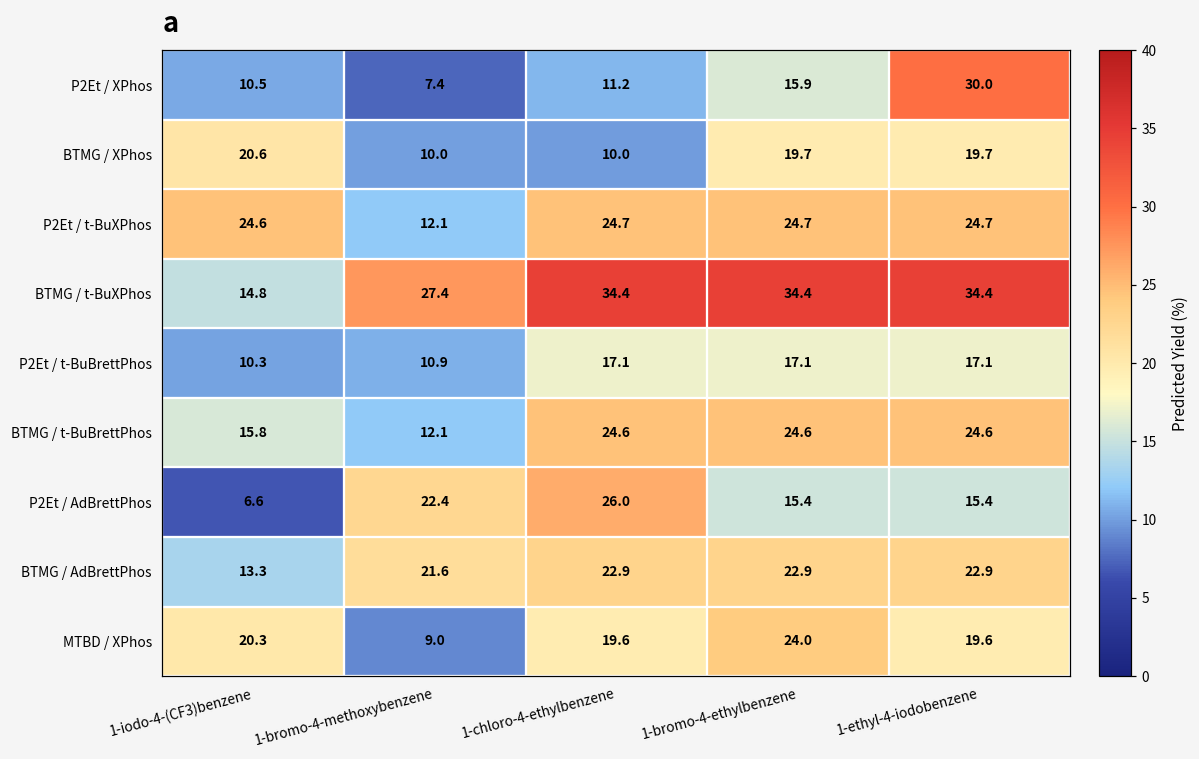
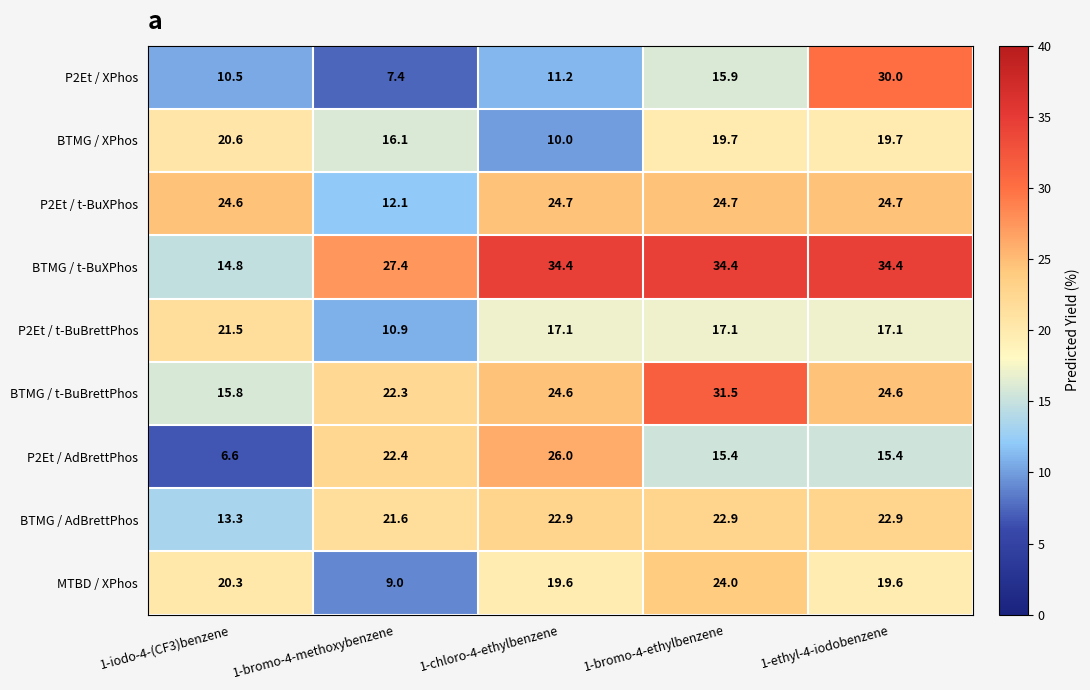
  {
    "P2Et / XPhos": {
      "1-iodo-4-(CF3)benzene": 10.5,
      "1-bromo-4-methoxybenzene": 7.4,
      "1-chloro-4-ethylbenzene": 11.2,
      "1-bromo-4-ethylbenzene": 15.9,
      "1-ethyl-4-iodobenzene": 30.0
    },
    "BTMG / XPhos": {
      "1-iodo-4-(CF3)benzene": 20.6,
-     "1-bromo-4-methoxybenzene": 10.0,
+     "1-bromo-4-methoxybenzene": 16.1,
      "1-chloro-4-ethylbenzene": 10.0,
      "1-bromo-4-ethylbenzene": 19.7,
      "1-ethyl-4-iodobenzene": 19.7
    },
    "P2Et / t-BuXPhos": {
      "1-iodo-4-(CF3)benzene": 24.6,
      "1-bromo-4-methoxybenzene": 12.1,
      "1-chloro-4-ethylbenzene": 24.7,
      "1-bromo-4-ethylbenzene": 24.7,
      "1-ethyl-4-iodobenzene": 24.7
    },
    "BTMG / t-BuXPhos": {
      "1-iodo-4-(CF3)benzene": 14.8,
      "1-bromo-4-methoxybenzene": 27.4,
      "1-chloro-4-ethylbenzene": 34.4,
      "1-bromo-4-ethylbenzene": 34.4,
      "1-ethyl-4-iodobenzene": 34.4
    },
    "P2Et / t-BuBrettPhos": {
-     "1-iodo-4-(CF3)benzene": 10.3,
+     "1-iodo-4-(CF3)benzene": 21.5,
      "1-bromo-4-methoxybenzene": 10.9,
      "1-chloro-4-ethylbenzene": 17.1,
      "1-bromo-4-ethylbenzene": 17.1,
      "1-ethyl-4-iodobenzene": 17.1
    },
    "BTMG / t-BuBrettPhos": {
      "1-iodo-4-(CF3)benzene": 15.8,
-     "1-bromo-4-methoxybenzene": 12.1,
+     "1-bromo-4-methoxybenzene": 22.3,
      "1-chloro-4-ethylbenzene": 24.6,
-     "1-bromo-4-ethylbenzene": 24.6,
+     "1-bromo-4-ethylbenzene": 31.5,
      "1-ethyl-4-iodobenzene": 24.6
    },
    "P2Et / AdBrettPhos": {
      "1-iodo-4-(CF3)benzene": 6.6,
      "1-bromo-4-methoxybenzene": 22.4,
      "1-chloro-4-ethylbenzene": 26.0,
      "1-bromo-4-ethylbenzene": 15.4,
      "1-ethyl-4-iodobenzene": 15.4
    },
    "BTMG / AdBrettPhos": {
      "1-iodo-4-(CF3)benzene": 13.3,
      "1-bromo-4-methoxybenzene": 21.6,
      "1-chloro-4-ethylbenzene": 22.9,
      "1-bromo-4-ethylbenzene": 22.9,
      "1-ethyl-4-iodobenzene": 22.9
    },
    "MTBD / XPhos": {
      "1-iodo-4-(CF3)benzene": 20.3,
      "1-bromo-4-methoxybenzene": 9.0,
      "1-chloro-4-ethylbenzene": 19.6,
      "1-bromo-4-ethylbenzene": 24.0,
      "1-ethyl-4-iodobenzene": 19.6
    }
  }
